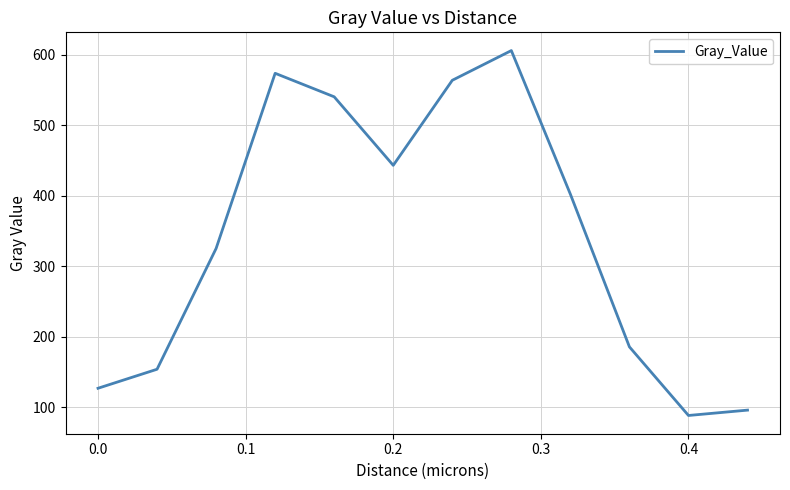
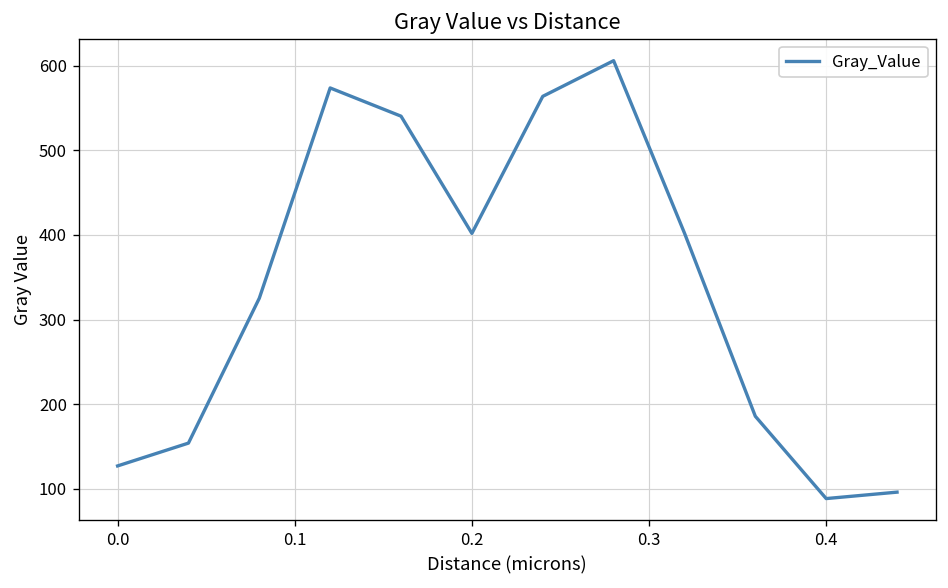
  {
    "0.0": 130,
-   "0.2": 440,
+   "0.2": 400,
    "0.4": 90
  }
